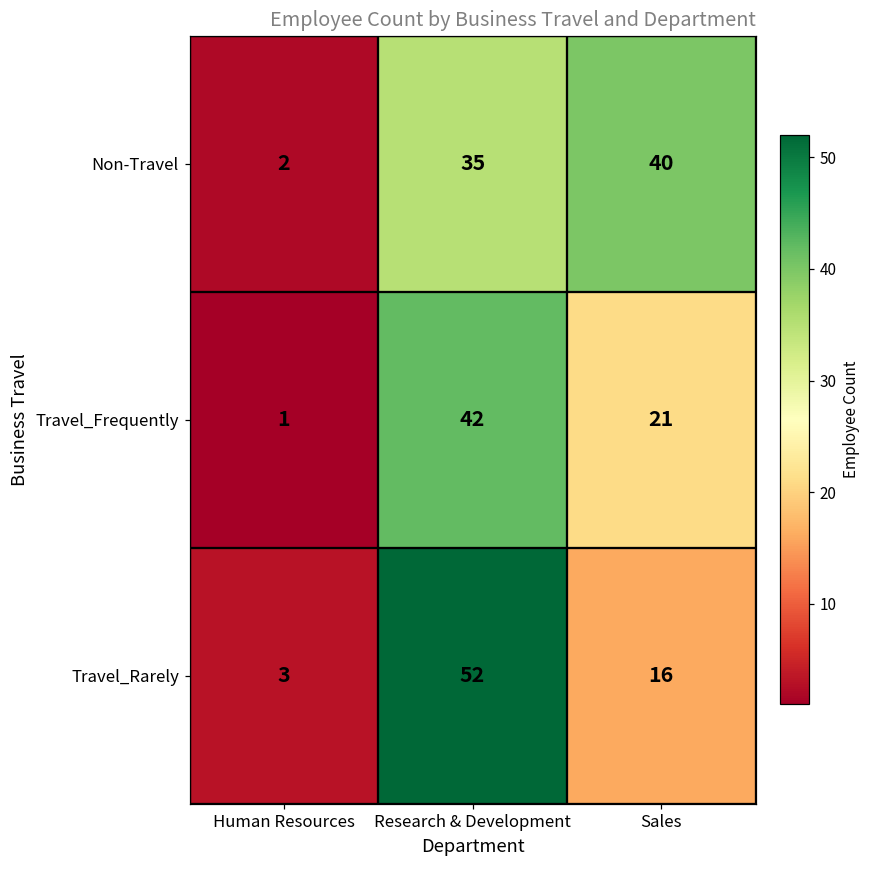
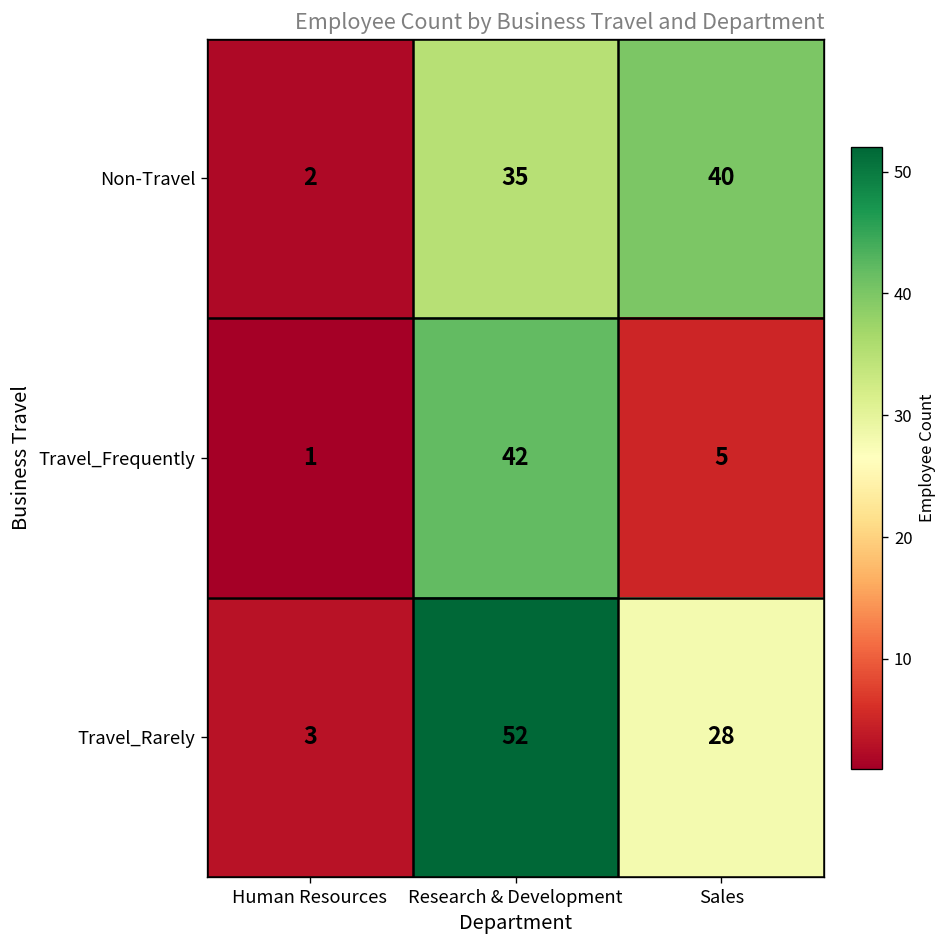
  {
    "Non-Travel": {
      "Human Resources": 2,
      "Research & Development": 35,
      "Sales": 40
    },
    "Travel_Frequently": {
      "Human Resources": 1,
      "Research & Development": 42,
-     "Sales": 21
+     "Sales": 5
    },
    "Travel_Rarely": {
      "Human Resources": 3,
      "Research & Development": 52,
-     "Sales": 16
+     "Sales": 28
    }
  }
